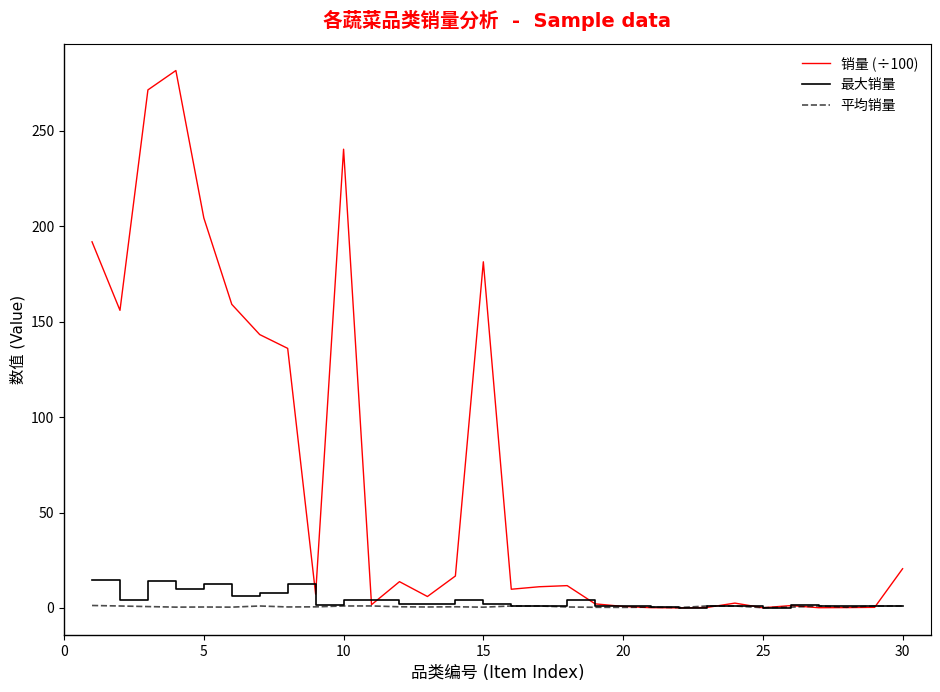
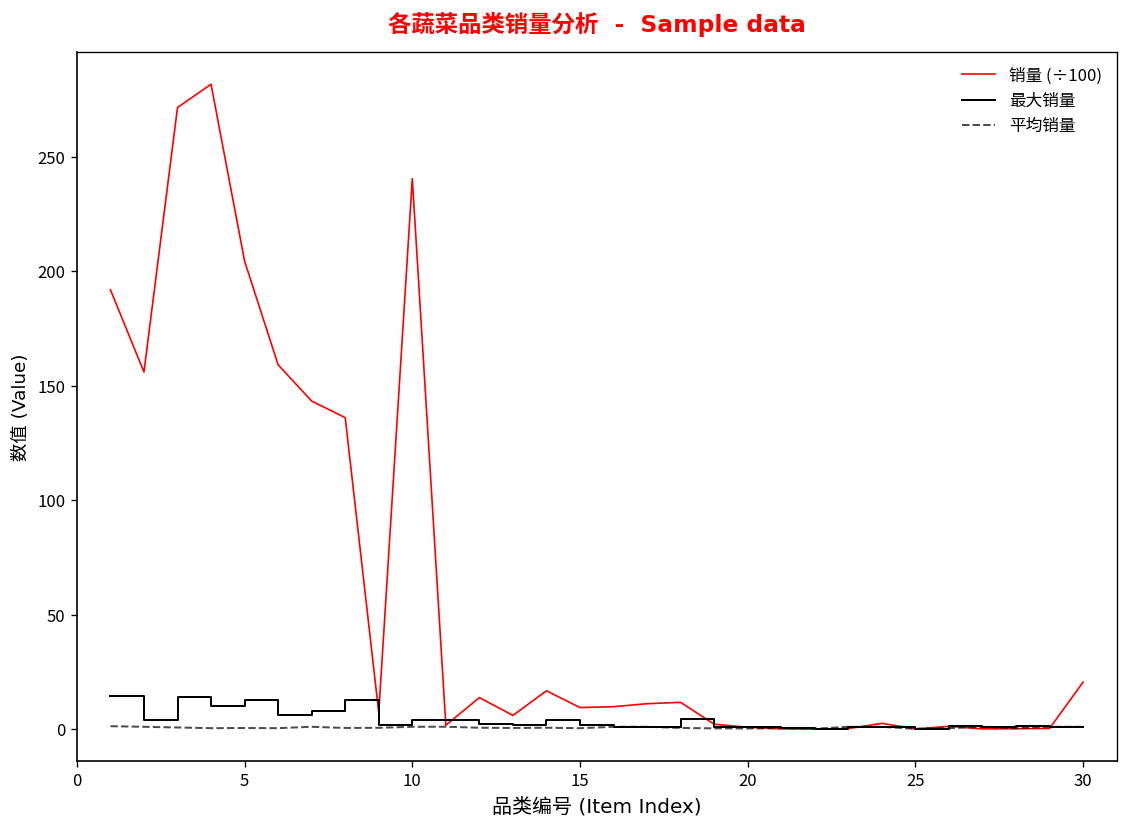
  {
    "销量 (÷100)": {
      "5": 204,
      "10": 240,
-     "15": 181,
+     "15": 9,
      "30": 21
    }
  }
